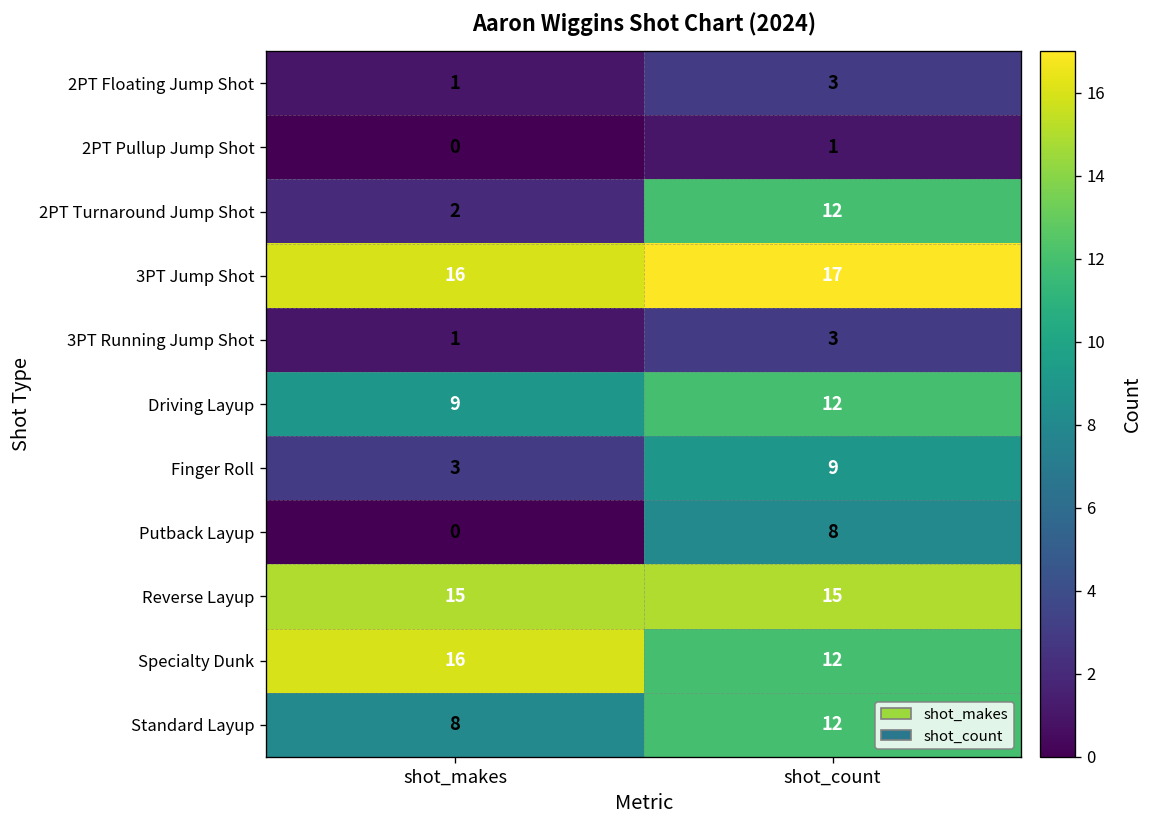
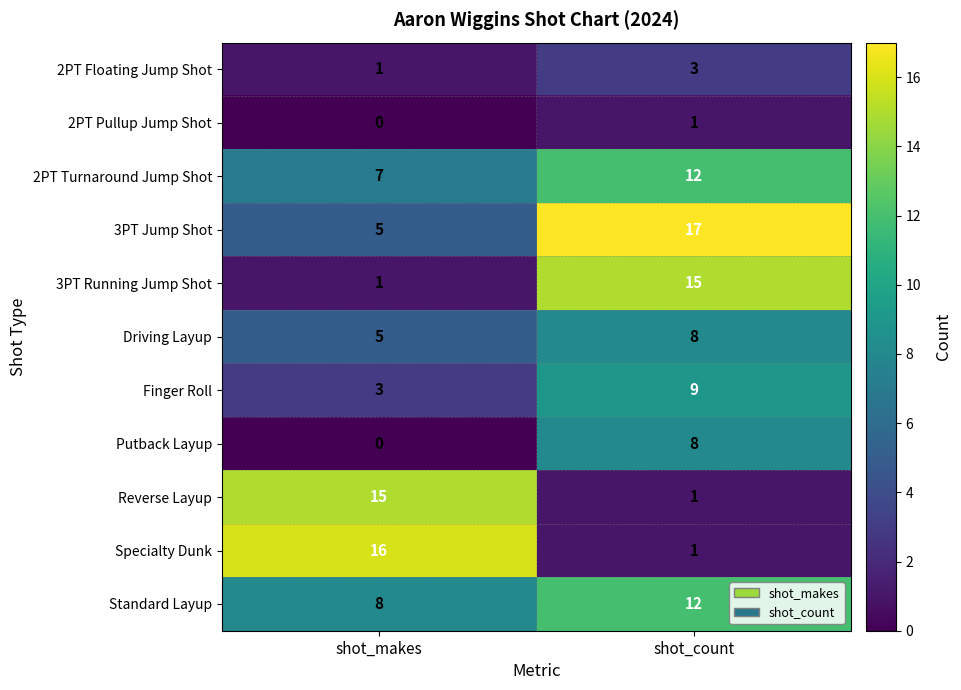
  {
    "2PT Floating Jump Shot": {
      "shot_makes": 1,
      "shot_count": 3
    },
    "2PT Pullup Jump Shot": {
      "shot_makes": 0,
      "shot_count": 1
    },
    "2PT Turnaround Jump Shot": {
-     "shot_makes": 2,
+     "shot_makes": 7,
      "shot_count": 12
    },
    "3PT Jump Shot": {
-     "shot_makes": 16,
+     "shot_makes": 5,
      "shot_count": 17
    },
    "3PT Running Jump Shot": {
      "shot_makes": 1,
-     "shot_count": 3
+     "shot_count": 15
    },
    "Driving Layup": {
-     "shot_makes": 9,
-     "shot_count": 12
+     "shot_makes": 5,
+     "shot_count": 8
    },
    "Finger Roll": {
      "shot_makes": 3,
      "shot_count": 9
    },
    "Putback Layup": {
      "shot_makes": 0,
      "shot_count": 8
    },
    "Reverse Layup": {
      "shot_makes": 15,
-     "shot_count": 15
+     "shot_count": 1
    },
    "Specialty Dunk": {
      "shot_makes": 16,
-     "shot_count": 12
+     "shot_count": 1
    },
    "Standard Layup": {
      "shot_makes": 8,
      "shot_count": 12
    }
  }
